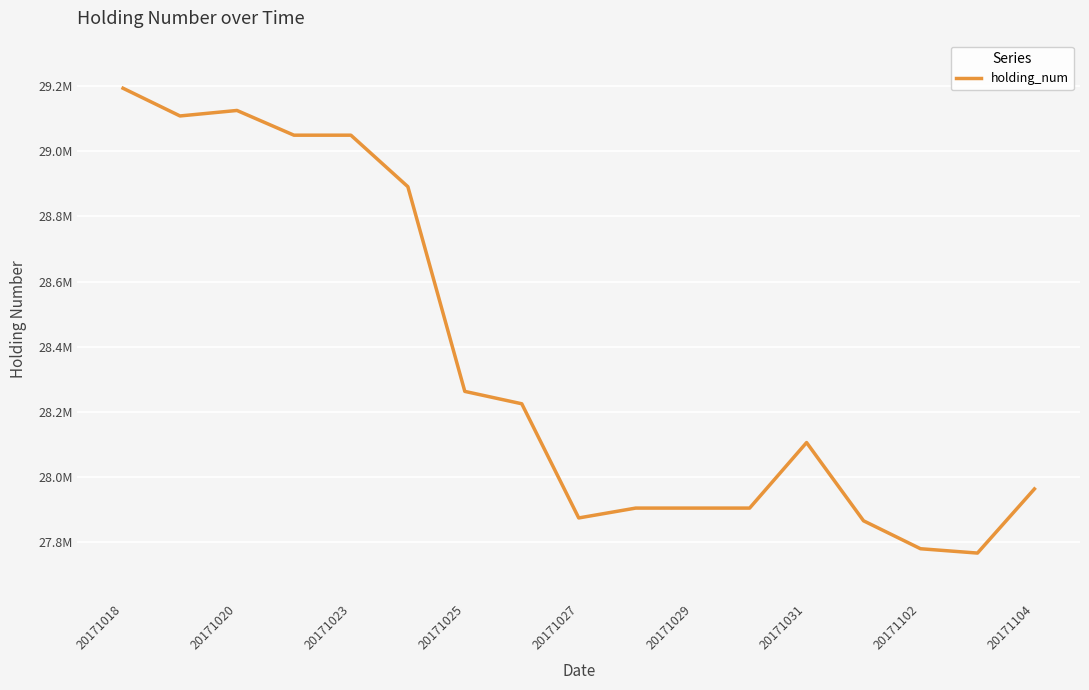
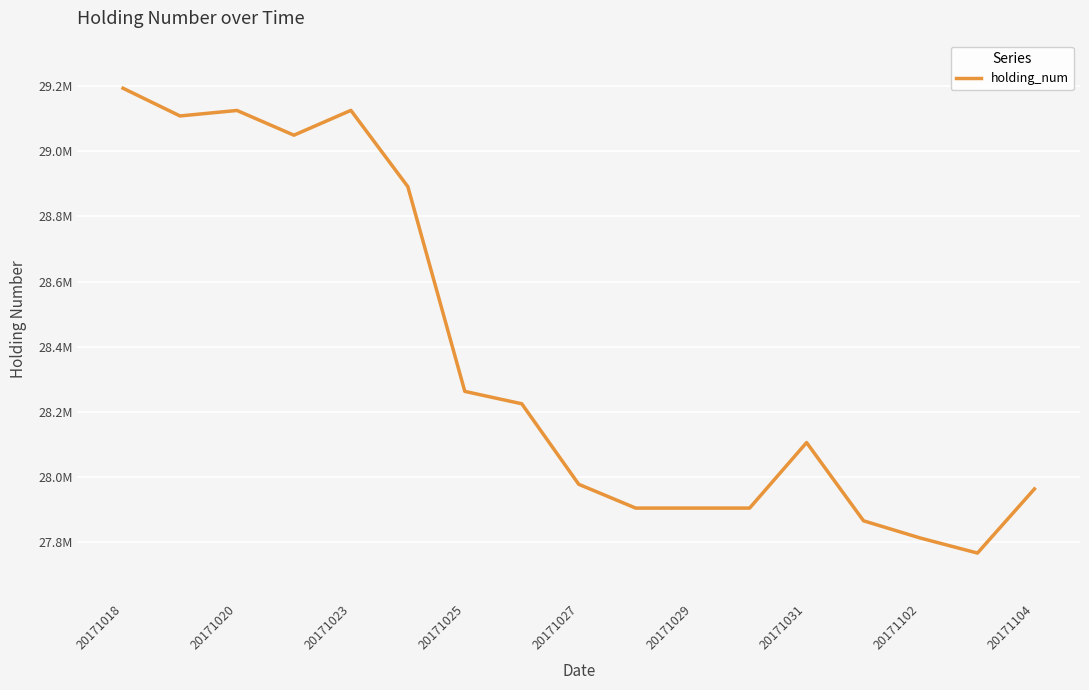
  {
    "20171018": 29190000,
    "20171020": 29120000,
-   "20171023": 29050000,
+   "20171023": 29130000,
    "20171025": 28260000,
-   "20171027": 27870000,
+   "20171027": 27980000,
    "20171029": 27910000,
    "20171031": 28110000,
-   "20171102": 27780000,
+   "20171102": 27810000,
    "20171104": 27960000
  }
